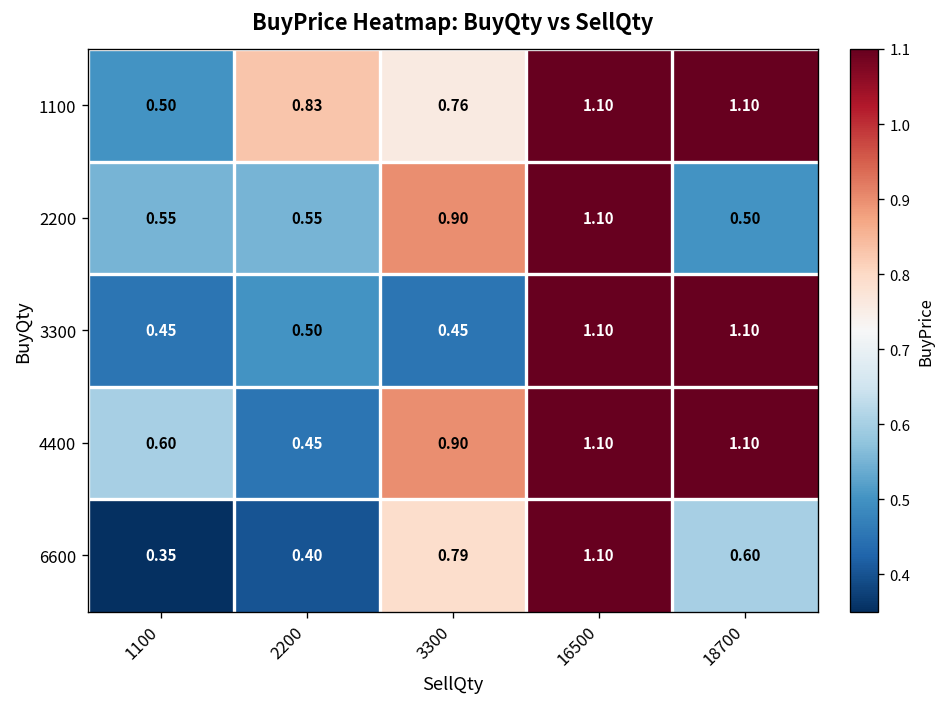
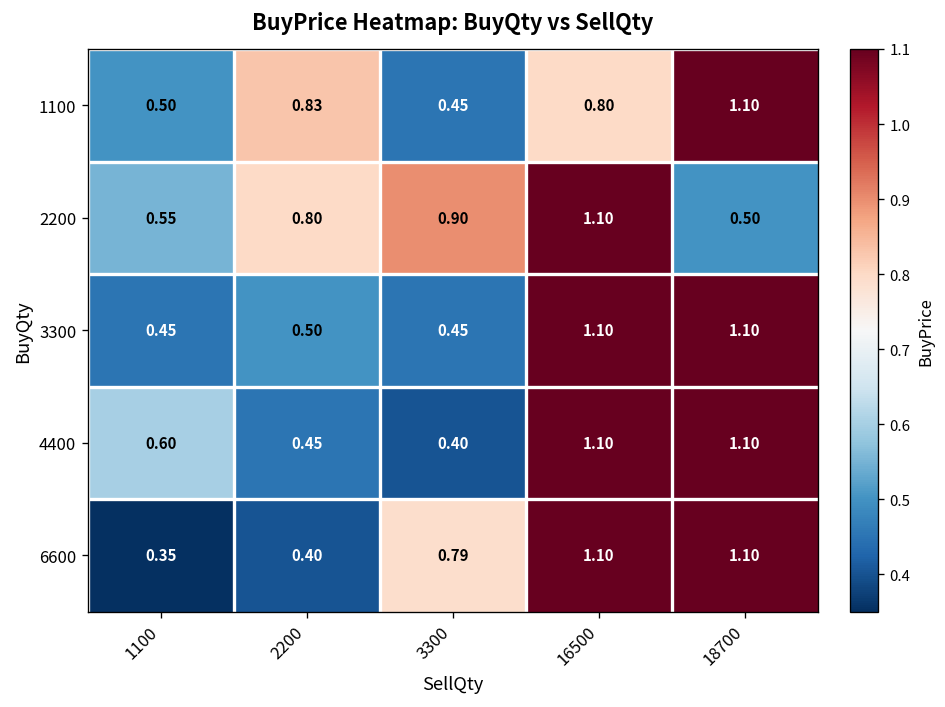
  {
    "1100": {
      "1100": 0.50,
      "2200": 0.83,
-     "3300": 0.76,
-     "16500": 1.10,
+     "3300": 0.45,
+     "16500": 0.80,
      "18700": 1.10
    },
    "2200": {
      "1100": 0.55,
-     "2200": 0.55,
+     "2200": 0.80,
      "3300": 0.90,
      "16500": 1.10,
      "18700": 0.50
    },
    "3300": {
      "1100": 0.45,
      "2200": 0.50,
      "3300": 0.45,
      "16500": 1.10,
      "18700": 1.10
    },
    "4400": {
      "1100": 0.60,
      "2200": 0.45,
-     "3300": 0.90,
+     "3300": 0.40,
      "16500": 1.10,
      "18700": 1.10
    },
    "6600": {
      "1100": 0.35,
      "2200": 0.40,
      "3300": 0.79,
      "16500": 1.10,
-     "18700": 0.60
+     "18700": 1.10
    }
  }
